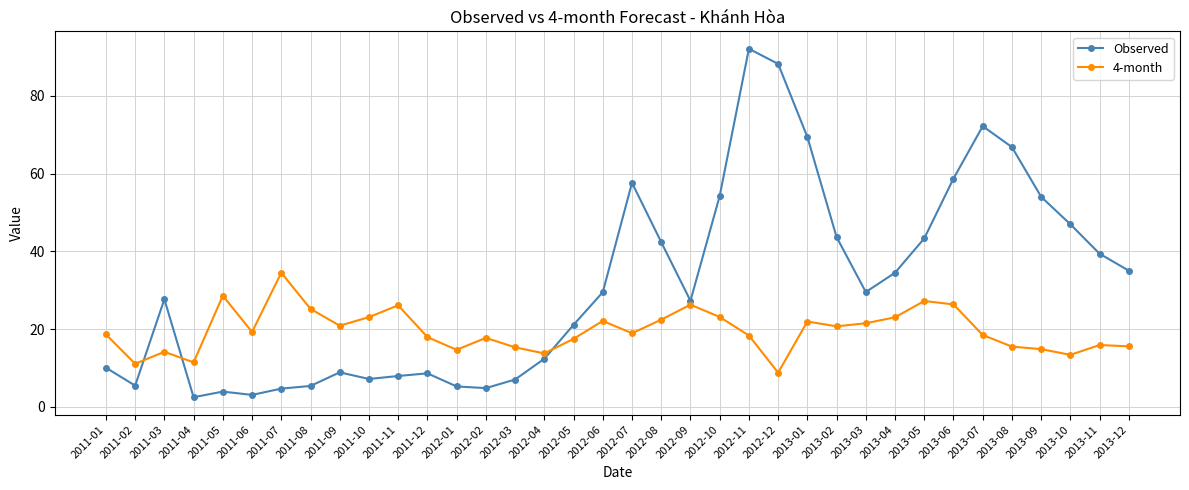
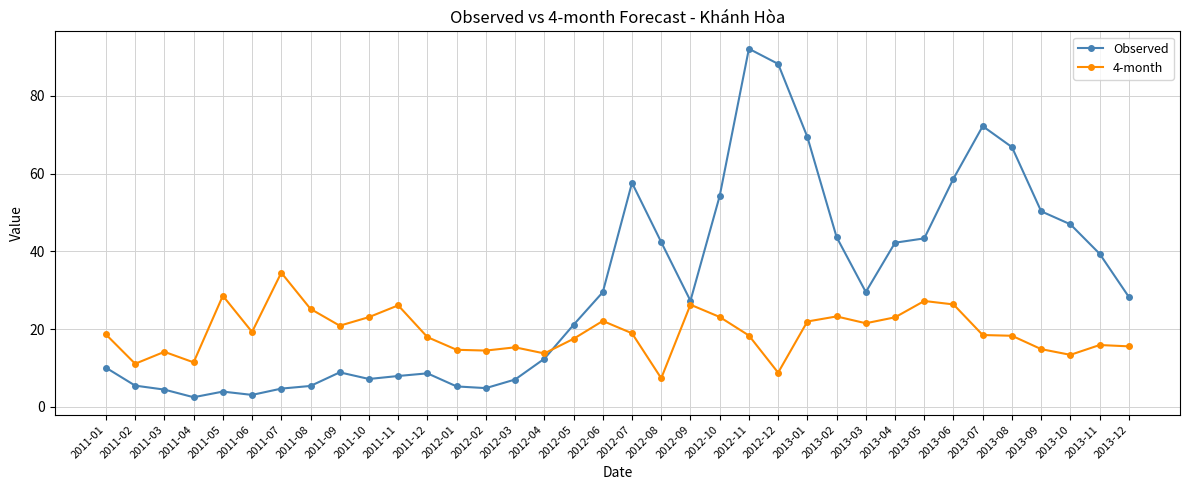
  {
    "Observed": {
      "2011-01": 10,
      "2011-02": 5,
-     "2011-03": 28,
+     "2011-03": 4,
      "2011-04": 2,
      "2011-05": 4,
      "2011-06": 3,
      "2011-07": 5,
      "2011-08": 5,
      "2011-09": 9,
      "2011-10": 7,
      "2011-11": 8,
      "2011-12": 9,
      "2012-01": 5,
      "2012-02": 5,
      "2012-03": 7,
      "2012-04": 12,
      "2012-05": 21,
      "2012-06": 29,
      "2012-07": 58,
      "2012-08": 42,
      "2012-09": 27,
      "2012-10": 54,
      "2012-11": 92,
      "2012-12": 88,
      "2013-01": 69,
      "2013-02": 44,
      "2013-03": 30,
-     "2013-04": 35,
+     "2013-04": 42,
      "2013-05": 43,
      "2013-06": 59,
      "2013-07": 72,
      "2013-08": 67,
-     "2013-09": 54,
+     "2013-09": 50,
      "2013-10": 47,
      "2013-11": 39,
-     "2013-12": 35
+     "2013-12": 28
    },
    "4-month": {
      "2011-01": 19,
      "2011-02": 11,
      "2011-03": 14,
      "2011-04": 11,
      "2011-05": 29,
      "2011-06": 19,
      "2011-07": 35,
      "2011-08": 25,
      "2011-09": 21,
      "2011-10": 23,
      "2011-11": 26,
      "2011-12": 18,
      "2012-01": 15,
-     "2012-02": 18,
+     "2012-02": 14,
      "2012-03": 15,
      "2012-04": 14,
      "2012-05": 17,
      "2012-06": 22,
      "2012-07": 19,
-     "2012-08": 22,
+     "2012-08": 7,
      "2012-09": 26,
      "2012-10": 23,
      "2012-11": 18,
      "2012-12": 9,
      "2013-01": 22,
-     "2013-02": 21,
+     "2013-02": 23,
      "2013-03": 22,
      "2013-04": 23,
      "2013-05": 27,
      "2013-06": 26,
      "2013-07": 18,
-     "2013-08": 15,
+     "2013-08": 18,
      "2013-09": 15,
      "2013-10": 13,
      "2013-11": 16,
      "2013-12": 16
    }
  }
